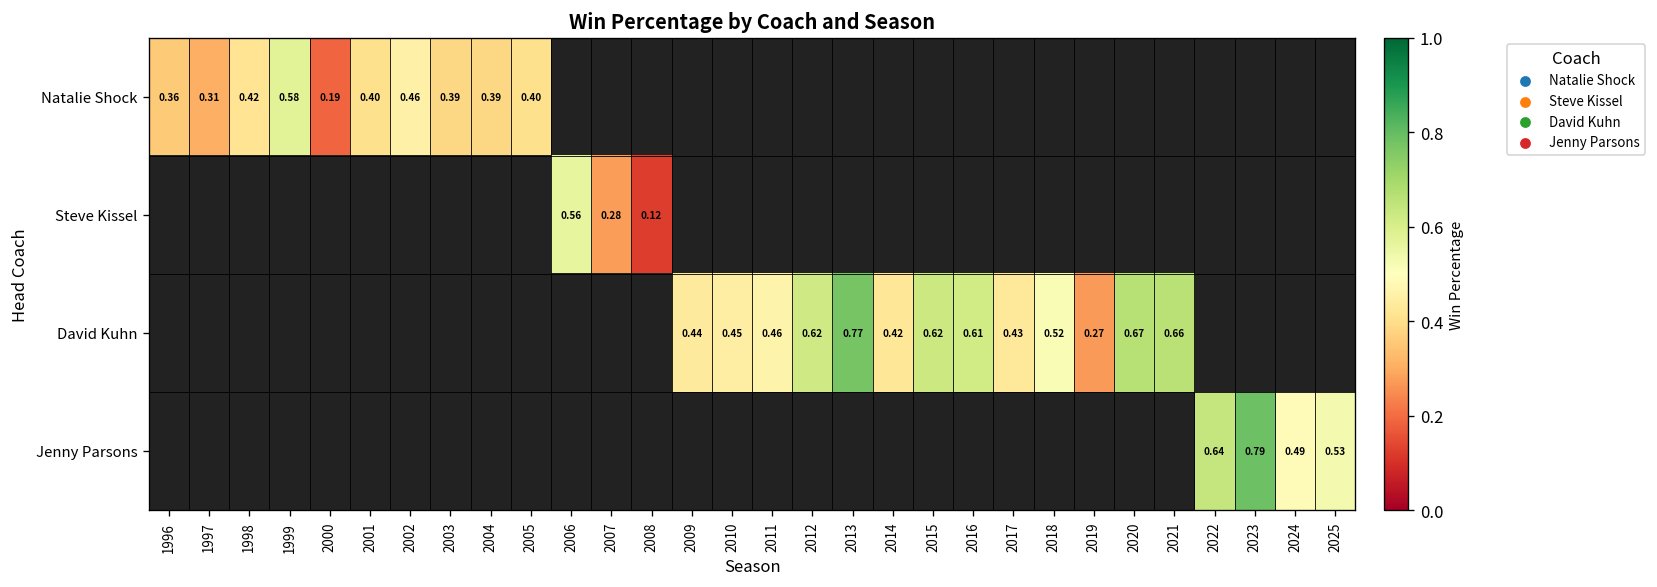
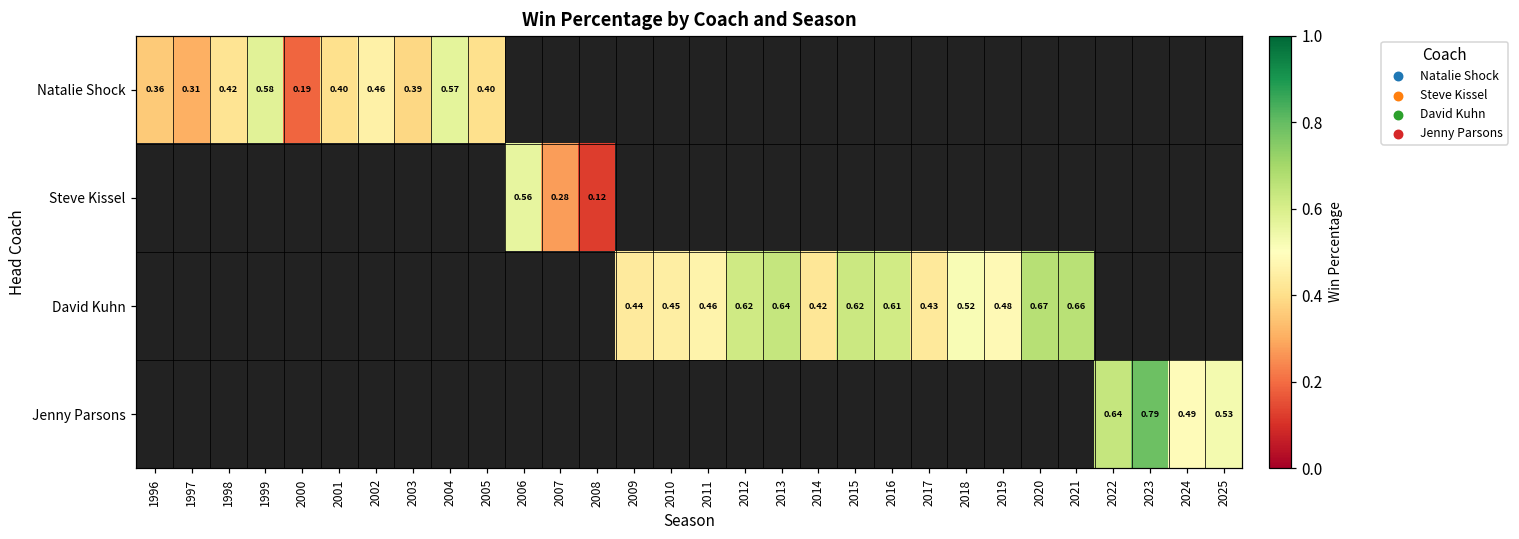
  {
    "Natalie Shock": {
      "1996": 0.36,
      "1997": 0.31,
      "1998": 0.42,
      "1999": 0.58,
      "2000": 0.19,
      "2001": 0.40,
      "2002": 0.46,
      "2003": 0.39,
-     "2004": 0.39,
+     "2004": 0.57,
      "2005": 0.40
    },
    "Steve Kissel": {
      "2006": 0.56,
      "2007": 0.28,
      "2008": 0.12
    },
    "David Kuhn": {
      "2009": 0.44,
      "2010": 0.45,
      "2011": 0.46,
      "2012": 0.62,
-     "2013": 0.77,
+     "2013": 0.64,
      "2014": 0.42,
      "2015": 0.62,
      "2016": 0.61,
      "2017": 0.43,
      "2018": 0.52,
-     "2019": 0.27,
+     "2019": 0.48,
      "2020": 0.67,
      "2021": 0.66
    },
    "Jenny Parsons": {
      "2022": 0.64,
      "2023": 0.79,
      "2024": 0.49,
      "2025": 0.53
    }
  }
